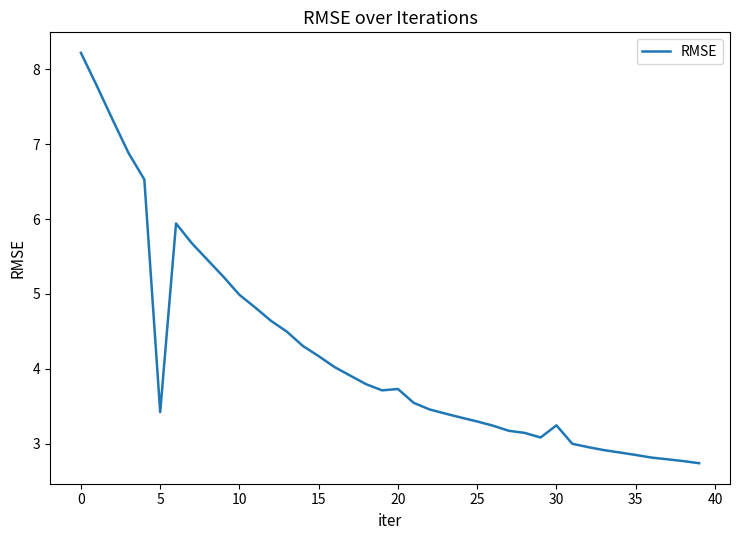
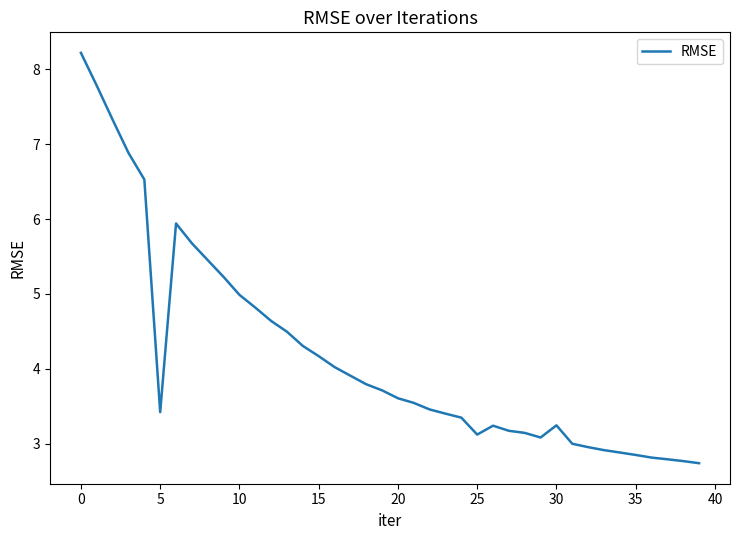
  {
    "0": 8.2,
    "5": 3.4,
    "10": 5.0,
    "15": 4.2,
-   "20": 3.7,
-   "25": 3.3,
+   "20": 3.6,
+   "25": 3.1,
    "30": 3.2,
    "35": 2.8
  }
